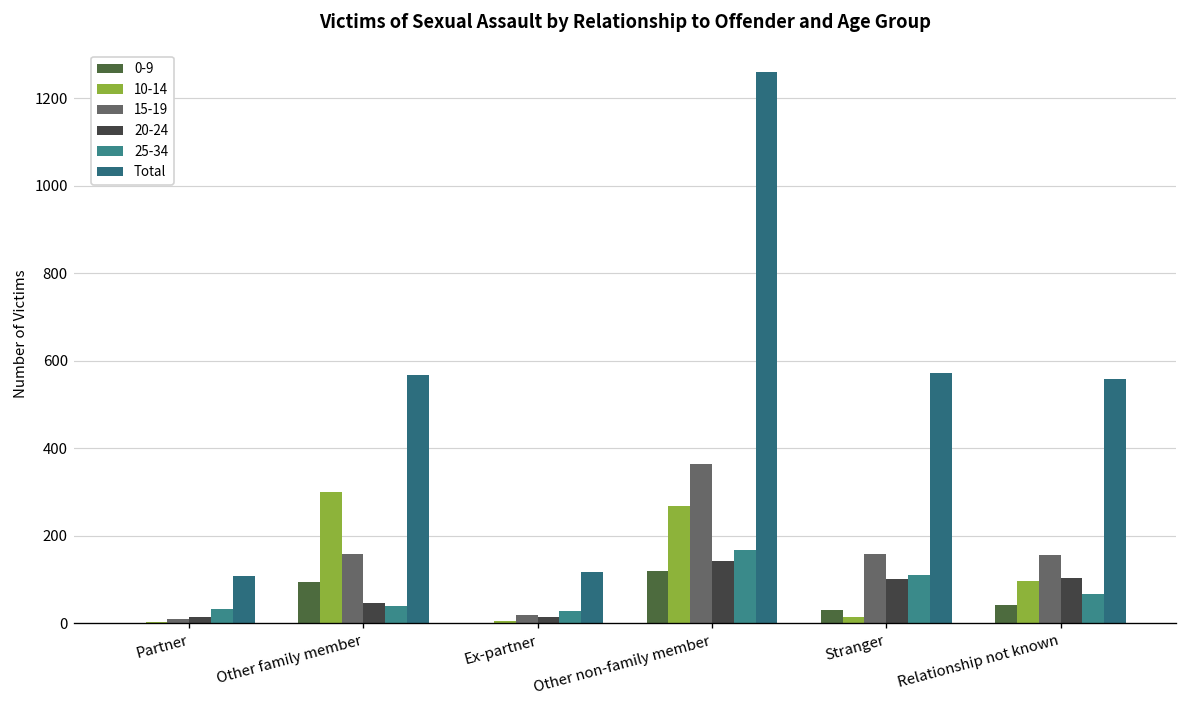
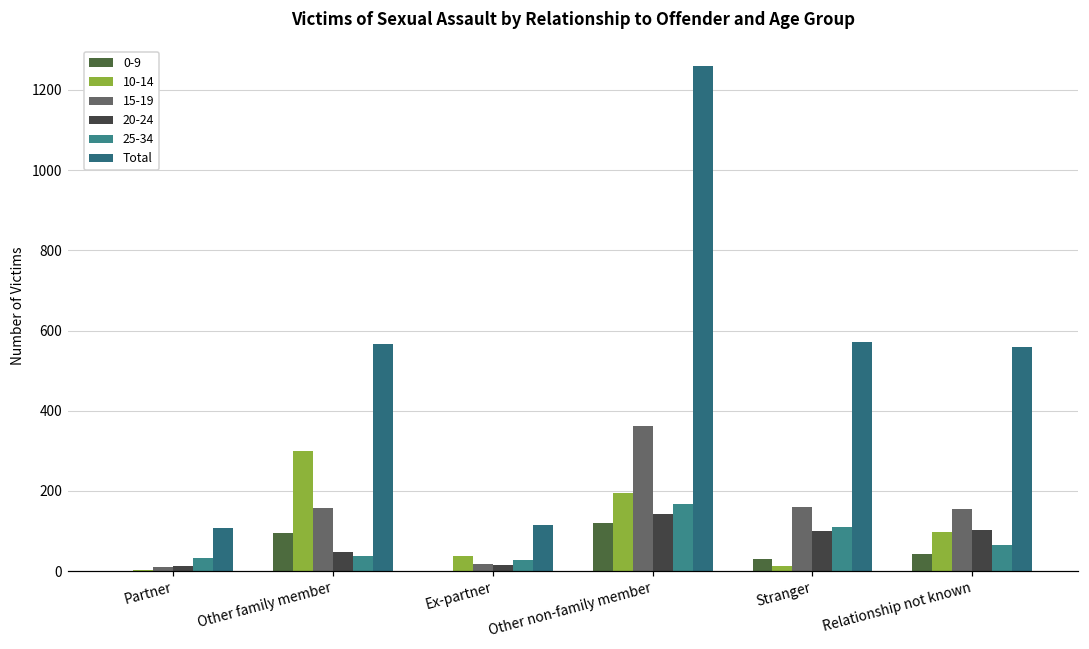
  {
    "10-14": {
      "Other family member": 300,
-     "Ex-partner": 0,
-     "Other non-family member": 270,
+     "Ex-partner": 40,
+     "Other non-family member": 200,
      "Stranger": 10,
      "Relationship not known": 100
    }
  }
